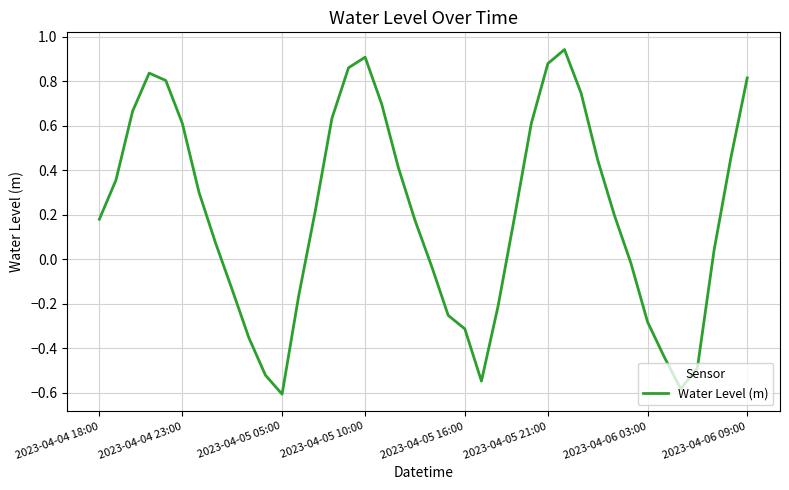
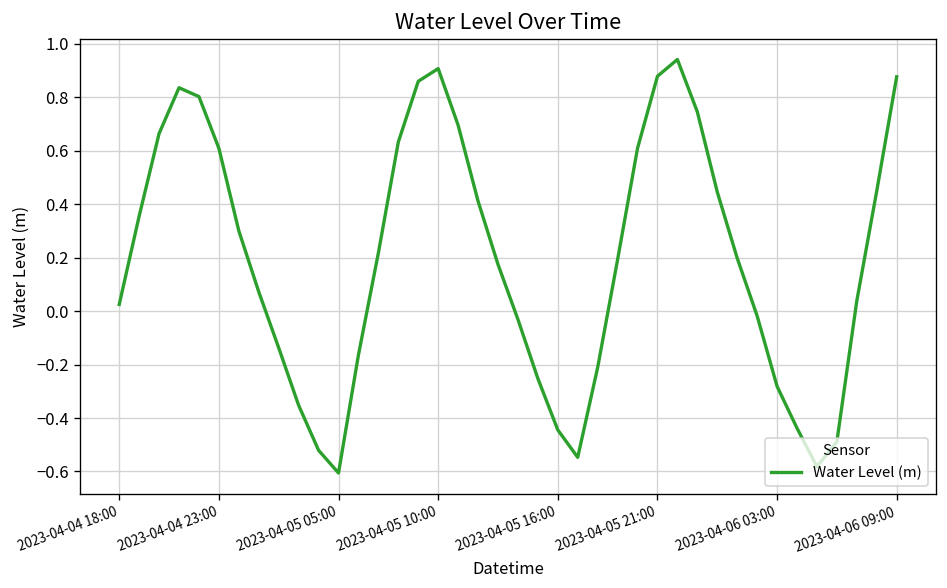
  {
-   "2023-04-04 18:00": 0.18,
+   "2023-04-04 18:00": 0.03,
    "2023-04-04 23:00": 0.61,
    "2023-04-05 05:00": -0.61,
    "2023-04-05 10:00": 0.91,
-   "2023-04-05 16:00": -0.31,
+   "2023-04-05 16:00": -0.44,
    "2023-04-05 21:00": 0.88,
    "2023-04-06 03:00": -0.28,
-   "2023-04-06 09:00": 0.81
+   "2023-04-06 09:00": 0.88
  }
